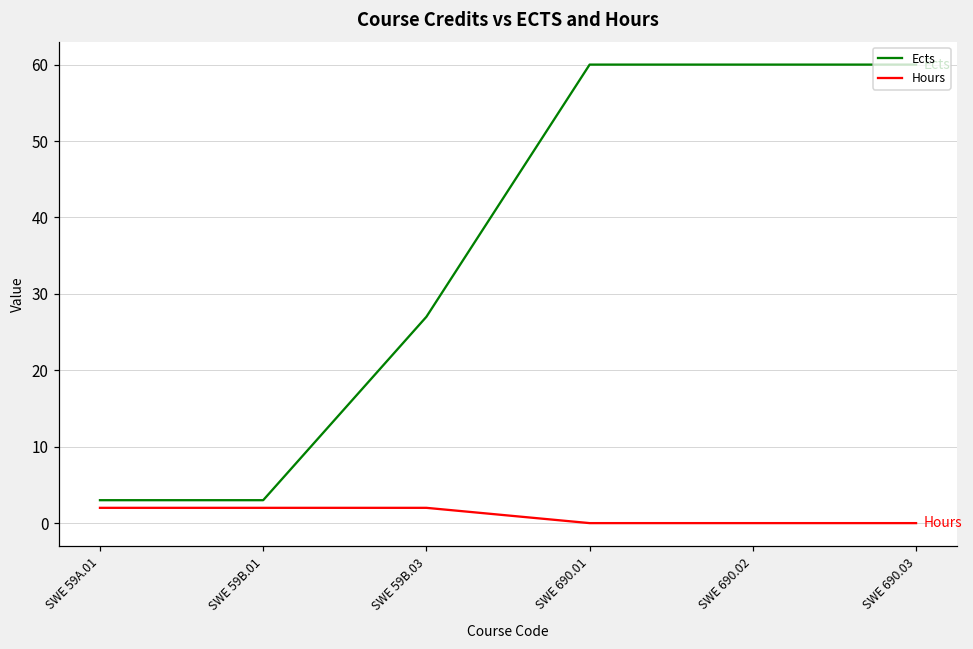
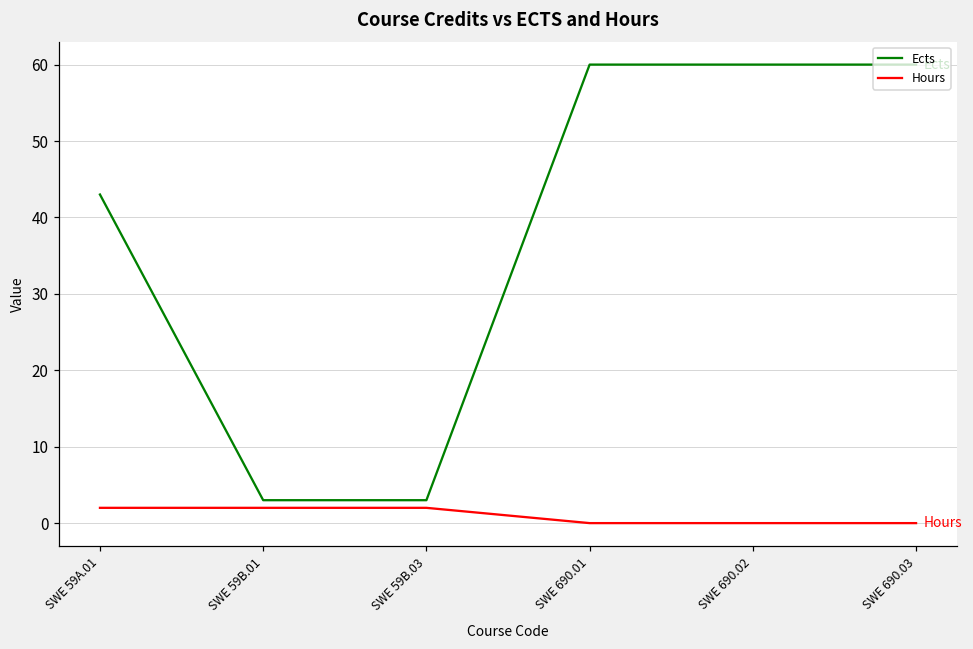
  {
    "Ects": {
-     "SWE 59A.01": 3,
+     "SWE 59A.01": 43,
      "SWE 59B.01": 3,
-     "SWE 59B.03": 27,
+     "SWE 59B.03": 3,
      "SWE 690.01": 60,
      "SWE 690.02": 60
    },
    "Hours": {
      "SWE 59A.01": 2,
      "SWE 59B.01": 2,
      "SWE 59B.03": 2,
      "SWE 690.01": 0,
      "SWE 690.02": 0,
      "SWE 690.03": 0
    }
  }
